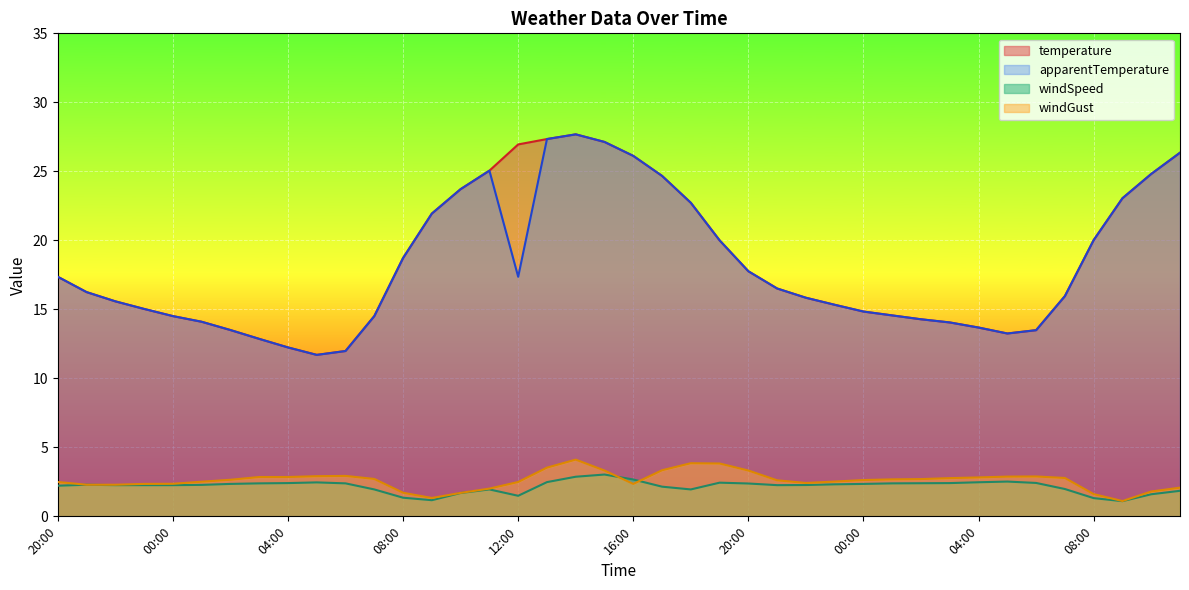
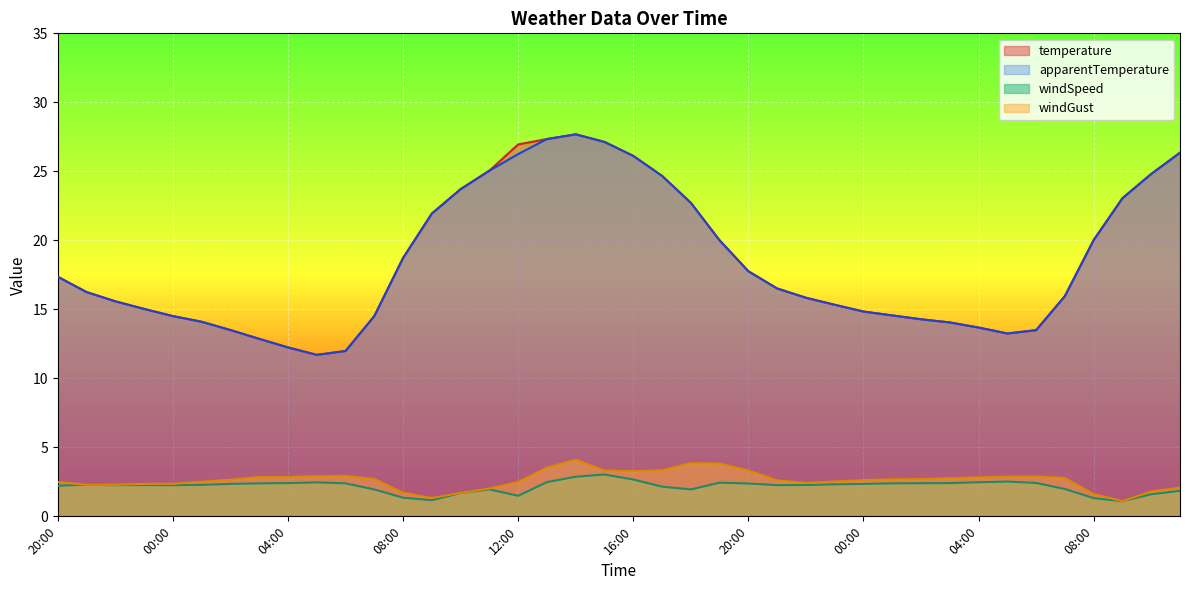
  {
    "temperature": {
      "12:00": 27.0
    },
    "apparentTemperature": {
-     "12:00": 17.4
+     "12:00": 26.3
    },
    "windSpeed": {
      "12:00": 1.5,
      "16:00": 2.7
    },
    "windGust": {
      "12:00": 2.5,
-     "16:00": 2.4
+     "16:00": 3.3
    }
  }
